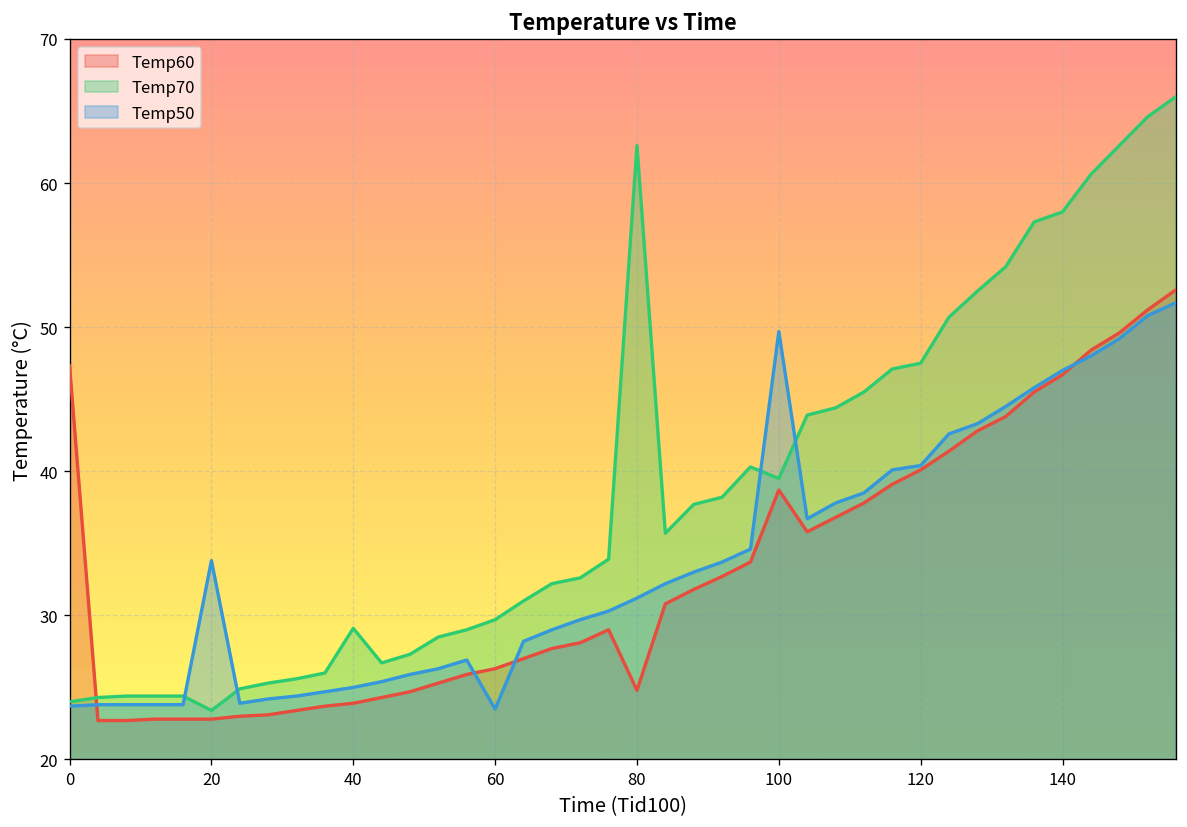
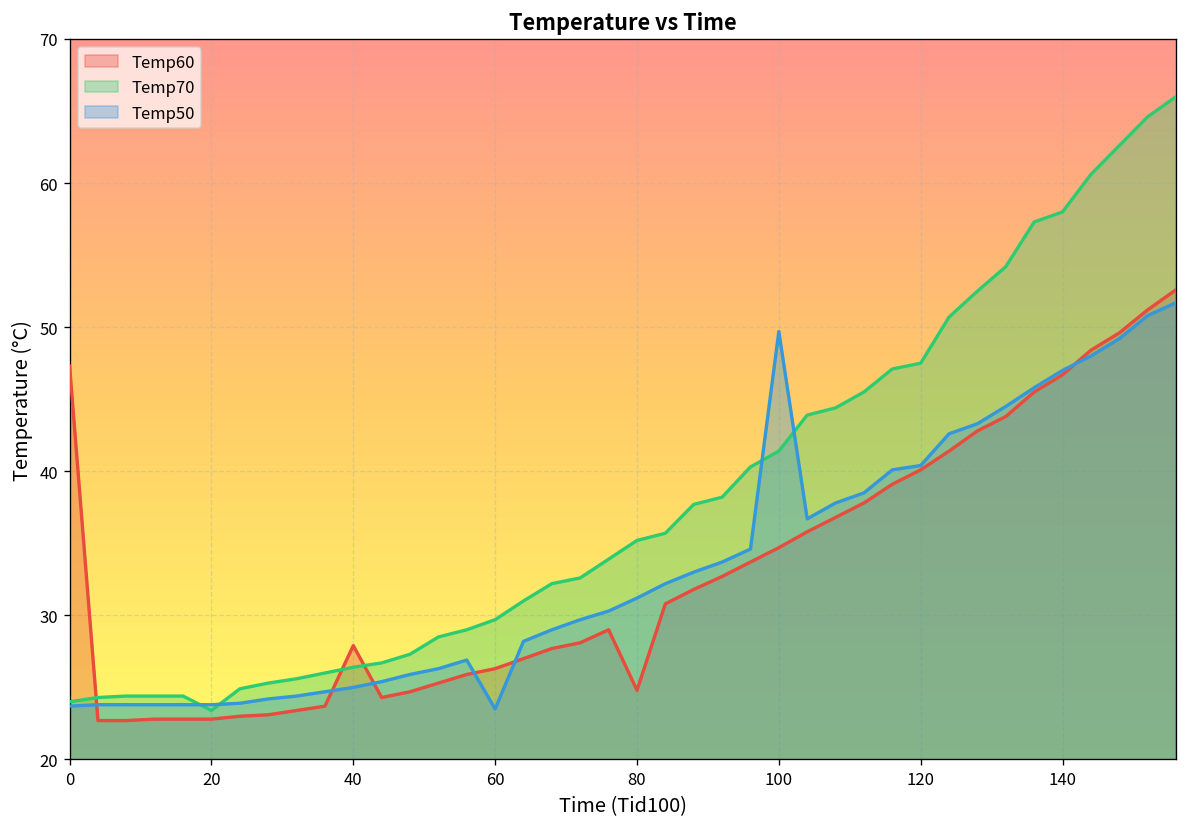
  {
    "Temp60": {
      "0": 47.3,
      "20": 22.8,
-     "40": 23.9,
+     "40": 27.9,
      "60": 26.3,
      "80": 24.8,
-     "100": 38.7,
+     "100": 34.7,
      "120": 40.1,
      "140": 46.7
    },
    "Temp70": {
      "0": 24.0,
      "20": 23.4,
-     "40": 29.1,
+     "40": 26.4,
      "60": 29.7,
-     "80": 62.6,
-     "100": 39.5,
+     "80": 35.2,
+     "100": 41.4,
      "120": 47.5,
      "140": 58.0
    },
    "Temp50": {
      "0": 23.7,
-     "20": 33.8,
+     "20": 23.8,
      "40": 25.0,
      "60": 23.5,
      "80": 31.2,
      "100": 49.7,
      "120": 40.4,
      "140": 47.0
    }
  }
